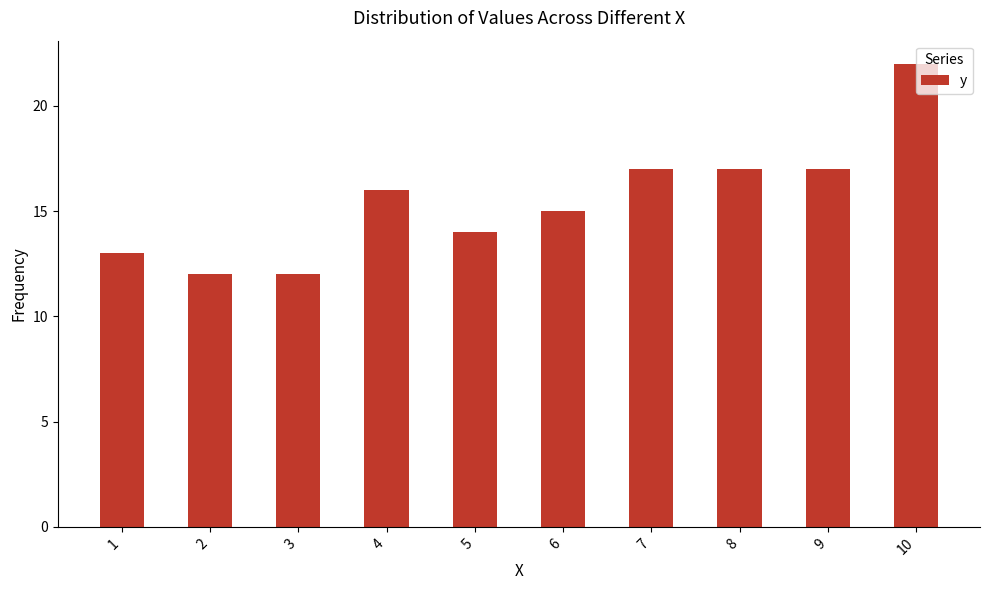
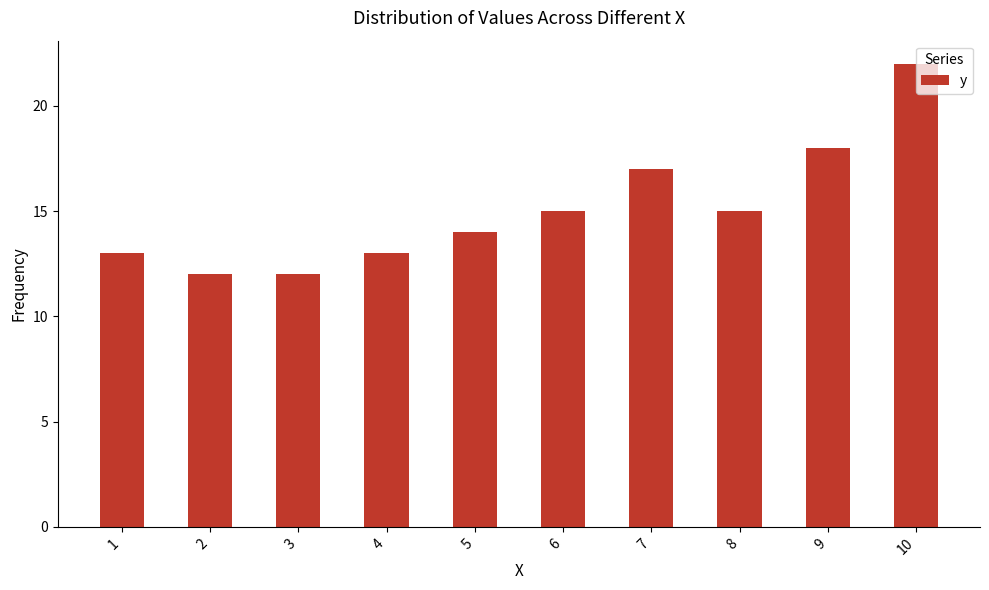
  {
    "1": 13,
    "2": 12,
    "3": 12,
-   "4": 16,
+   "4": 13,
    "5": 14,
    "6": 15,
    "7": 17,
-   "8": 17,
-   "9": 17
+   "8": 15,
+   "9": 18
  }
